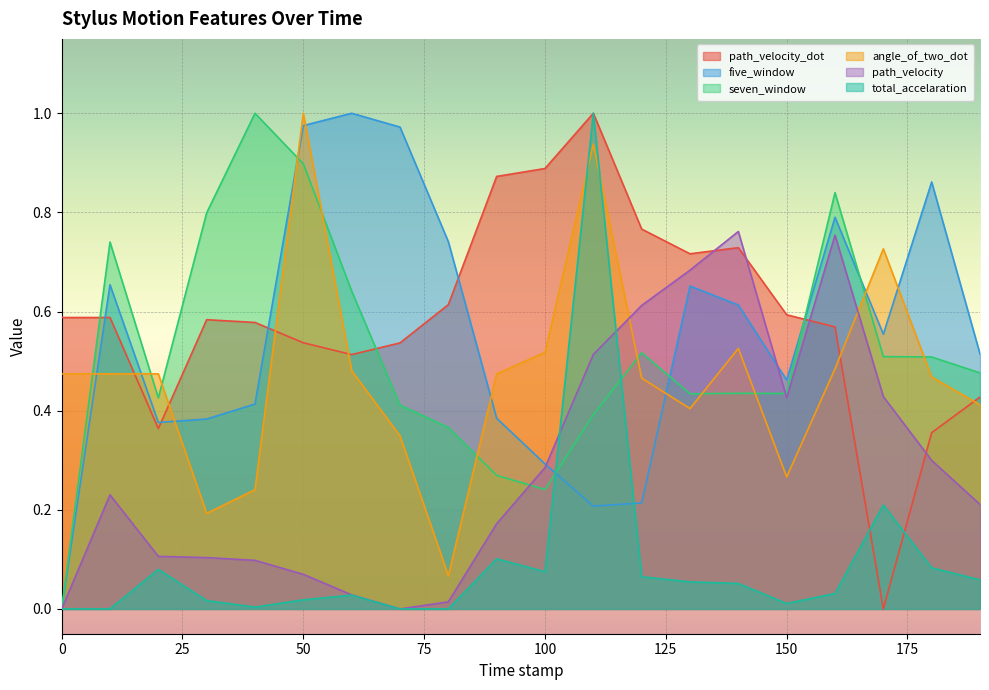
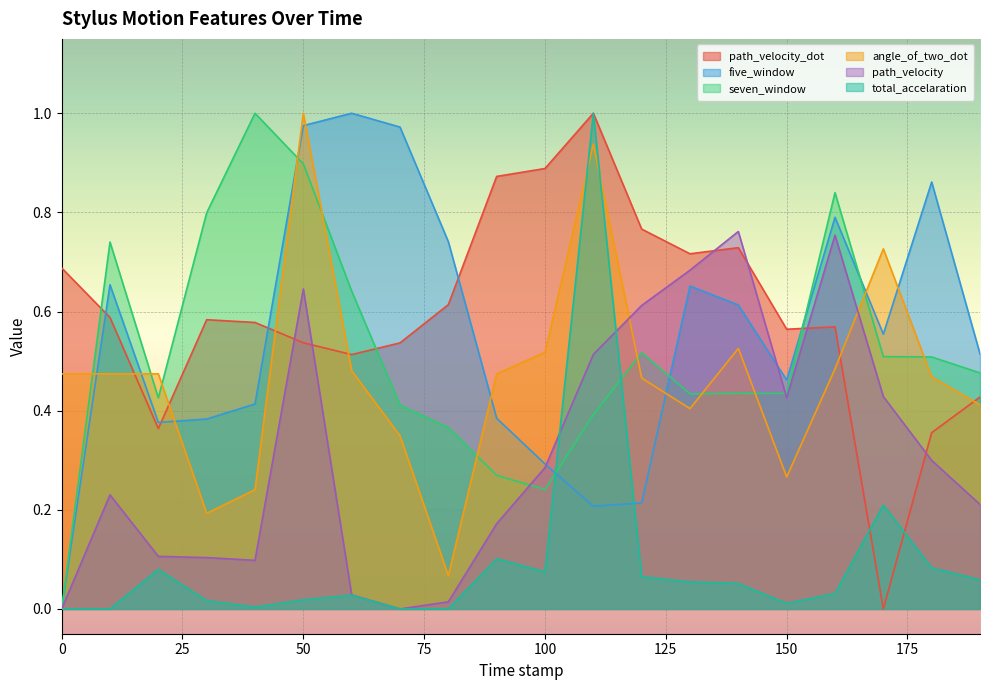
  {
    "path_velocity_dot": {
-     "0": 0.59,
+     "0": 0.69,
      "50": 0.54,
      "100": 0.89,
-     "150": 0.59
+     "150": 0.56
    },
    "angle_of_two_dot": {
      "0": 0.47,
      "50": 1.00,
      "100": 0.52,
      "150": 0.27
    },
    "path_velocity": {
-     "50": 0.07,
+     "50": 0.65,
      "100": 0.29,
      "150": 0.43
    }
  }
